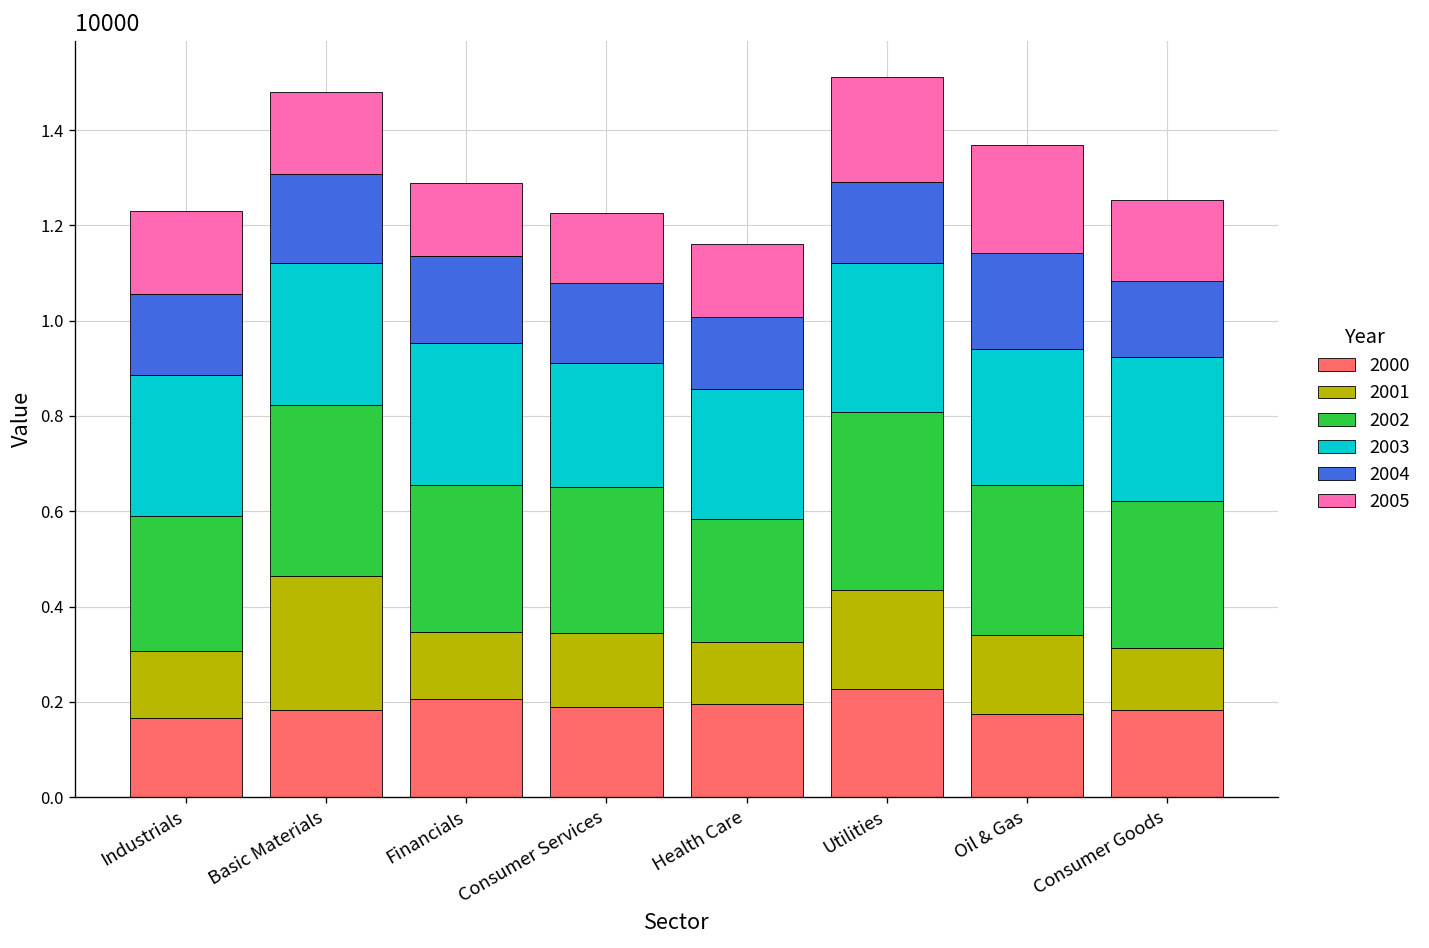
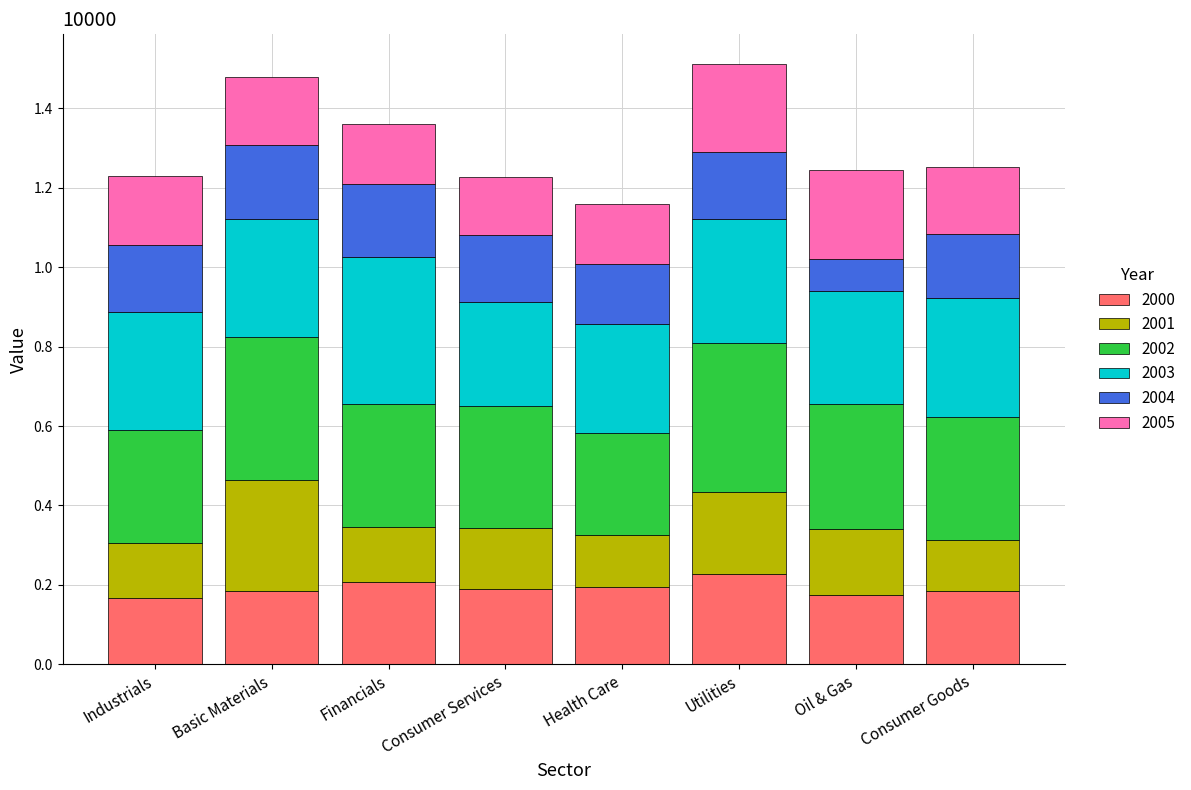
  {
    "2000": {
      "Industrials": 0.17,
      "Basic Materials": 0.18,
      "Financials": 0.21,
      "Consumer Services": 0.19,
      "Health Care": 0.20,
      "Utilities": 0.23,
      "Oil & Gas": 0.17,
      "Consumer Goods": 0.18
    },
    "2001": {
      "Industrials": 0.14,
      "Basic Materials": 0.28,
      "Financials": 0.14,
      "Consumer Services": 0.16,
      "Health Care": 0.13,
      "Utilities": 0.21,
      "Oil & Gas": 0.17,
      "Consumer Goods": 0.13
    },
    "2002": {
      "Industrials": 0.28,
      "Basic Materials": 0.36,
      "Financials": 0.31,
      "Consumer Services": 0.31,
      "Health Care": 0.26,
      "Utilities": 0.38,
      "Oil & Gas": 0.31,
      "Consumer Goods": 0.31
    },
    "2003": {
      "Industrials": 0.30,
      "Basic Materials": 0.30,
-     "Financials": 0.30,
+     "Financials": 0.37,
      "Consumer Services": 0.26,
      "Health Care": 0.27,
      "Utilities": 0.31,
      "Oil & Gas": 0.29,
      "Consumer Goods": 0.30
    },
    "2004": {
      "Industrials": 0.17,
      "Basic Materials": 0.19,
      "Financials": 0.18,
      "Consumer Services": 0.17,
      "Health Care": 0.15,
      "Utilities": 0.17,
-     "Oil & Gas": 0.20,
+     "Oil & Gas": 0.08,
      "Consumer Goods": 0.16
    },
    "2005": {
      "Industrials": 0.17,
      "Basic Materials": 0.17,
      "Financials": 0.15,
      "Consumer Services": 0.15,
      "Health Care": 0.15,
      "Utilities": 0.22,
      "Oil & Gas": 0.23,
      "Consumer Goods": 0.17
    }
  }
